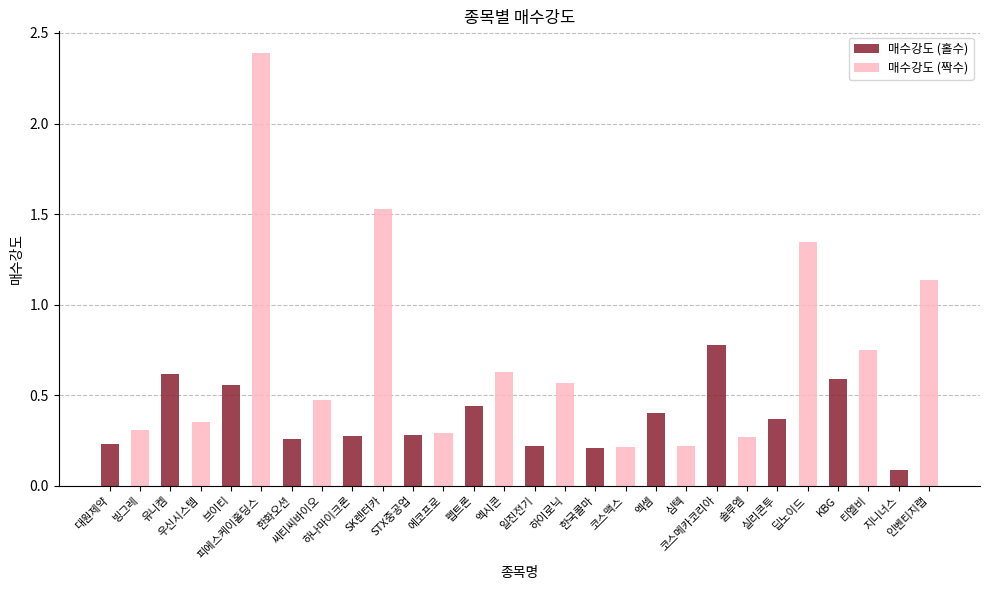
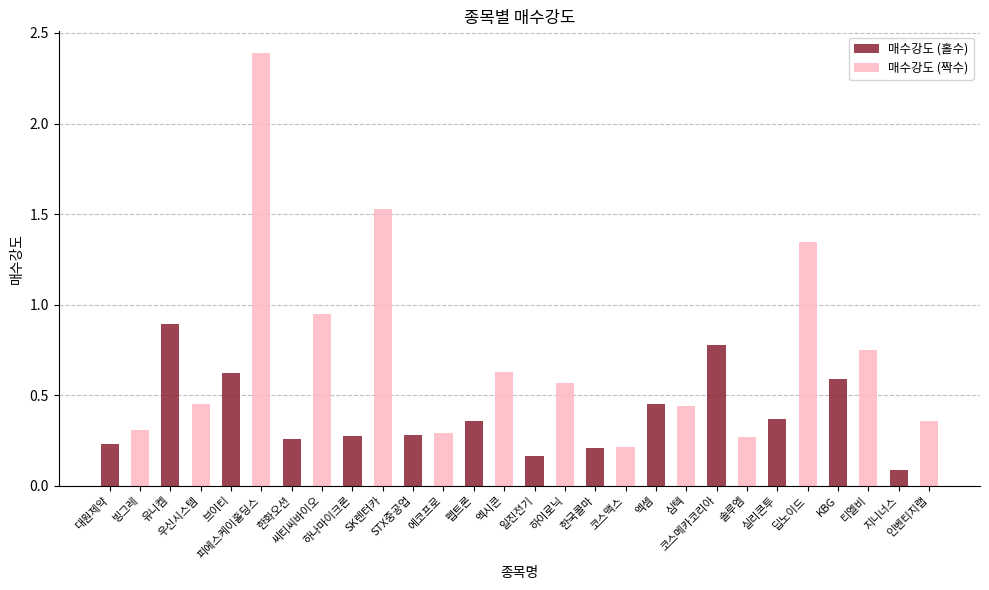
  {
    "매수강도 (홀수)": {
      "대원제약": 0.23,
-     "유니켐": 0.62,
-     "브이티": 0.56,
+     "유니켐": 0.89,
+     "브이티": 0.62,
      "한화오션": 0.26,
      "하나마이크론": 0.27,
      "STX중공업": 0.28,
-     "펩트론": 0.44,
-     "일진전기": 0.22,
+     "펩트론": 0.36,
+     "일진전기": 0.16,
      "한국콜마": 0.21,
-     "엑셈": 0.40,
+     "엑셈": 0.45,
      "코스메카코리아": 0.77,
      "실리콘투": 0.37,
      "KBG": 0.59,
      "지니너스": 0.09
    },
    "매수강도 (짝수)": {
      "빙그레": 0.31,
-     "우신시스템": 0.35,
+     "우신시스템": 0.45,
      "피에스케이홀딩스": 2.39,
-     "씨티씨바이오": 0.47,
+     "씨티씨바이오": 0.95,
      "SK렌터카": 1.53,
      "에코프로": 0.29,
      "엑시콘": 0.63,
      "하이로닉": 0.57,
      "코스맥스": 0.21,
-     "심텍": 0.22,
+     "심텍": 0.44,
      "솔루엠": 0.27,
      "딥노이드": 1.34,
      "티엘비": 0.75,
-     "인벤티지랩": 1.14
+     "인벤티지랩": 0.36
    }
  }
